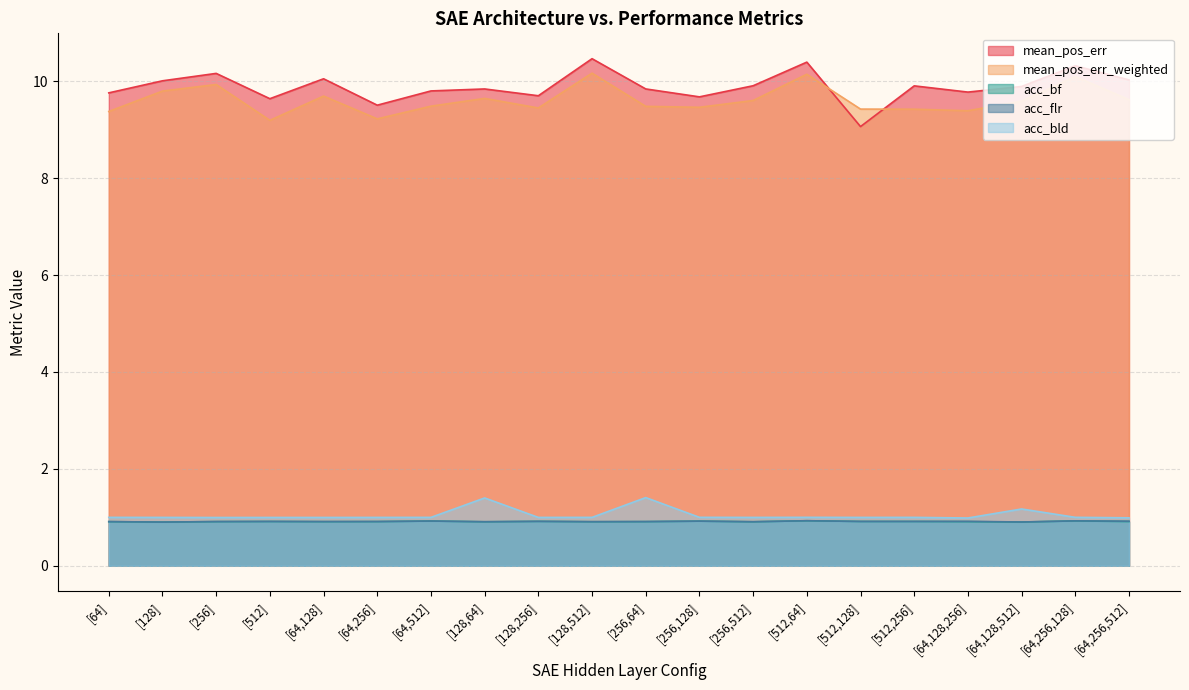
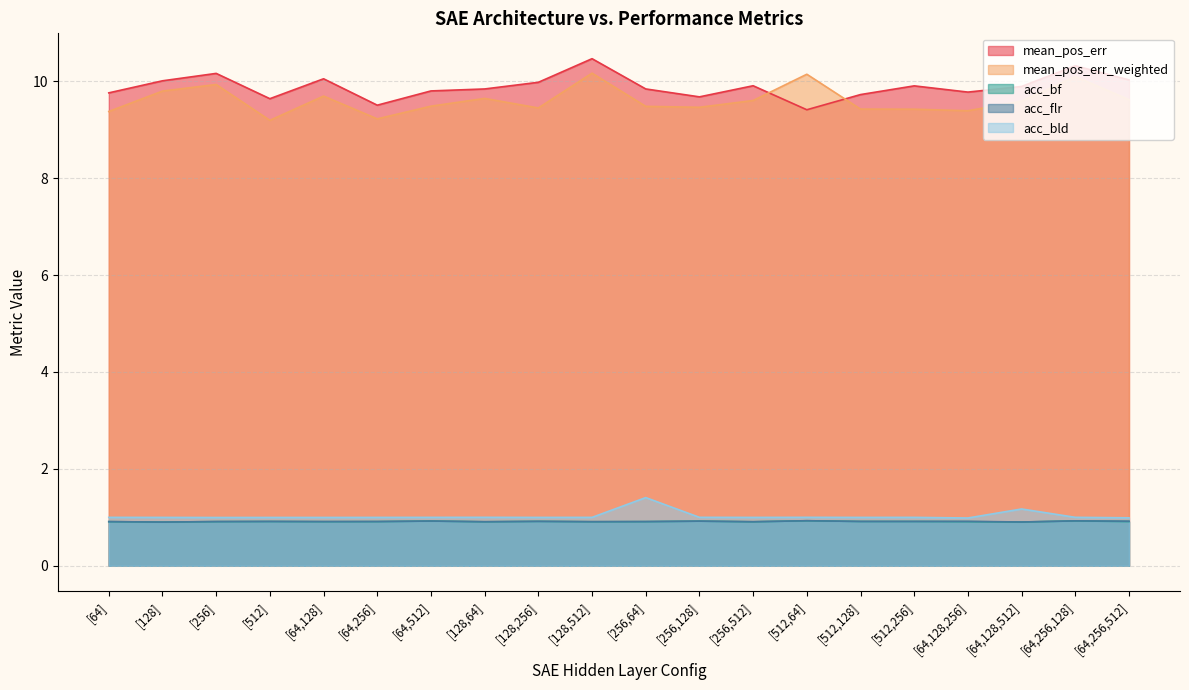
  {
    "mean_pos_err": {
      "[64]": 9.8,
      "[128]": 10.0,
      "[256]": 10.2,
      "[512]": 9.6,
      "[64,128]": 10.0,
      "[64,256]": 9.5,
      "[64,512]": 9.8,
      "[128,64]": 9.8,
-     "[128,256]": 9.7,
+     "[128,256]": 10.0,
      "[128,512]": 10.5,
      "[256,64]": 9.8,
      "[256,128]": 9.7,
      "[256,512]": 9.9,
-     "[512,64]": 10.4,
-     "[512,128]": 9.1,
+     "[512,64]": 9.4,
+     "[512,128]": 9.7,
      "[512,256]": 9.9,
      "[64,128,256]": 9.8
    },
    "mean_pos_err_weighted": {
      "[64]": 9.4,
      "[128]": 9.8,
      "[256]": 9.9,
      "[512]": 9.2,
      "[64,128]": 9.7,
      "[64,256]": 9.2,
      "[64,512]": 9.5,
      "[128,64]": 9.6,
      "[128,256]": 9.4,
      "[128,512]": 10.2,
      "[256,64]": 9.5,
      "[256,128]": 9.5,
      "[256,512]": 9.6,
      "[512,64]": 10.1,
      "[512,128]": 9.4,
      "[512,256]": 9.4,
      "[64,128,256]": 9.4
    },
    "acc_bld": {
      "[64]": 1.0,
      "[128]": 1.0,
      "[256]": 1.0,
      "[512]": 1.0,
      "[64,128]": 1.0,
      "[64,256]": 1.0,
      "[64,512]": 1.0,
-     "[128,64]": 1.4,
+     "[128,64]": 1.0,
      "[128,256]": 1.0,
      "[128,512]": 1.0,
      "[256,64]": 1.4,
      "[256,128]": 1.0,
      "[256,512]": 1.0,
      "[512,64]": 1.0,
      "[512,128]": 1.0,
      "[512,256]": 1.0,
      "[64,128,256]": 1.0,
      "[64,128,512]": 1.2,
      "[64,256,128]": 1.0,
      "[64,256,512]": 1.0
    }
  }
